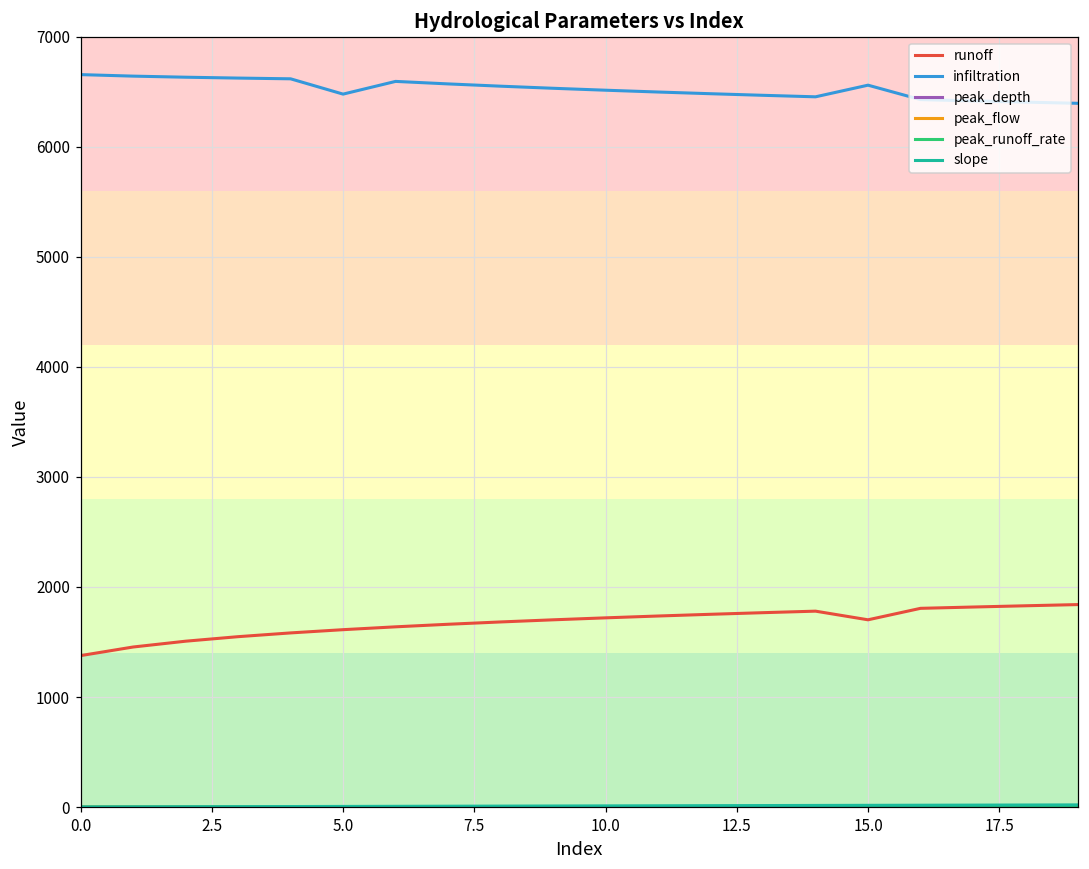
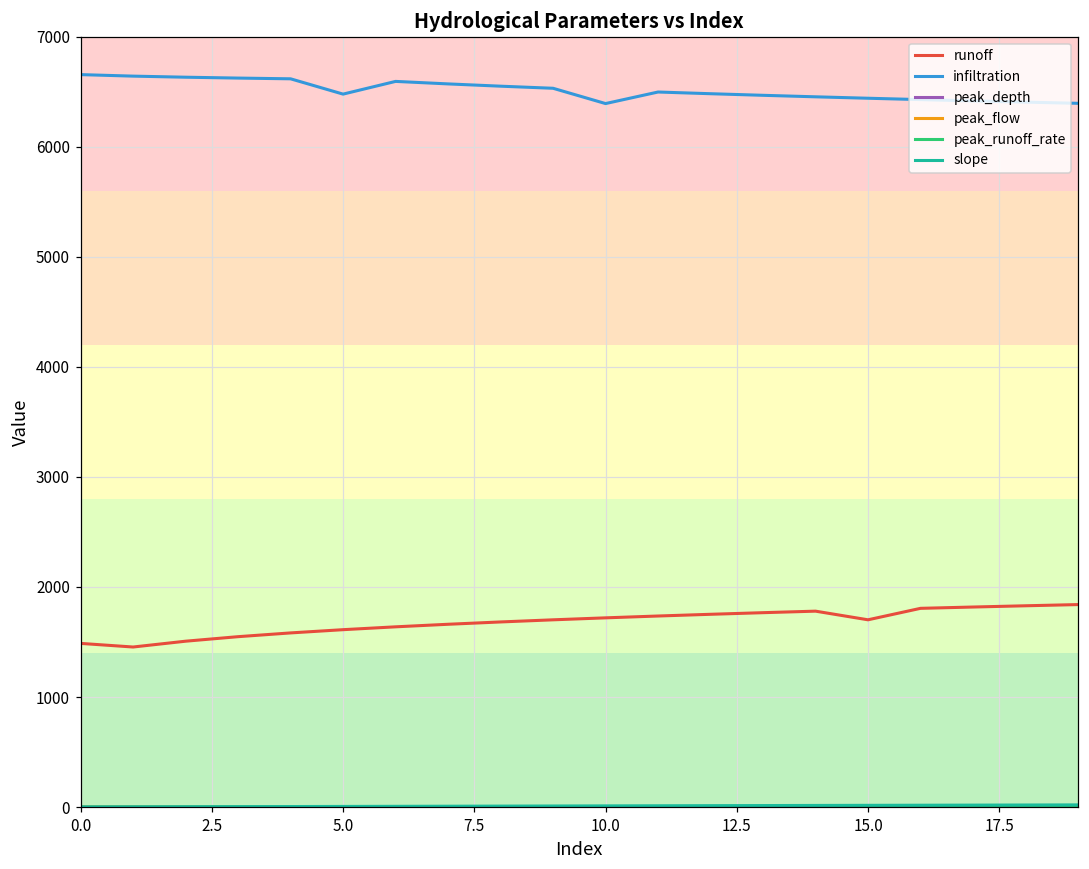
  {
    "runoff": {
-     "0.0": 1380,
+     "0.0": 1490,
      "5.0": 1610,
      "10.0": 1720,
      "15.0": 1700
    },
    "infiltration": {
      "0.0": 6660,
      "5.0": 6480,
-     "10.0": 6510,
-     "15.0": 6560
+     "10.0": 6390,
+     "15.0": 6440
    }
  }
